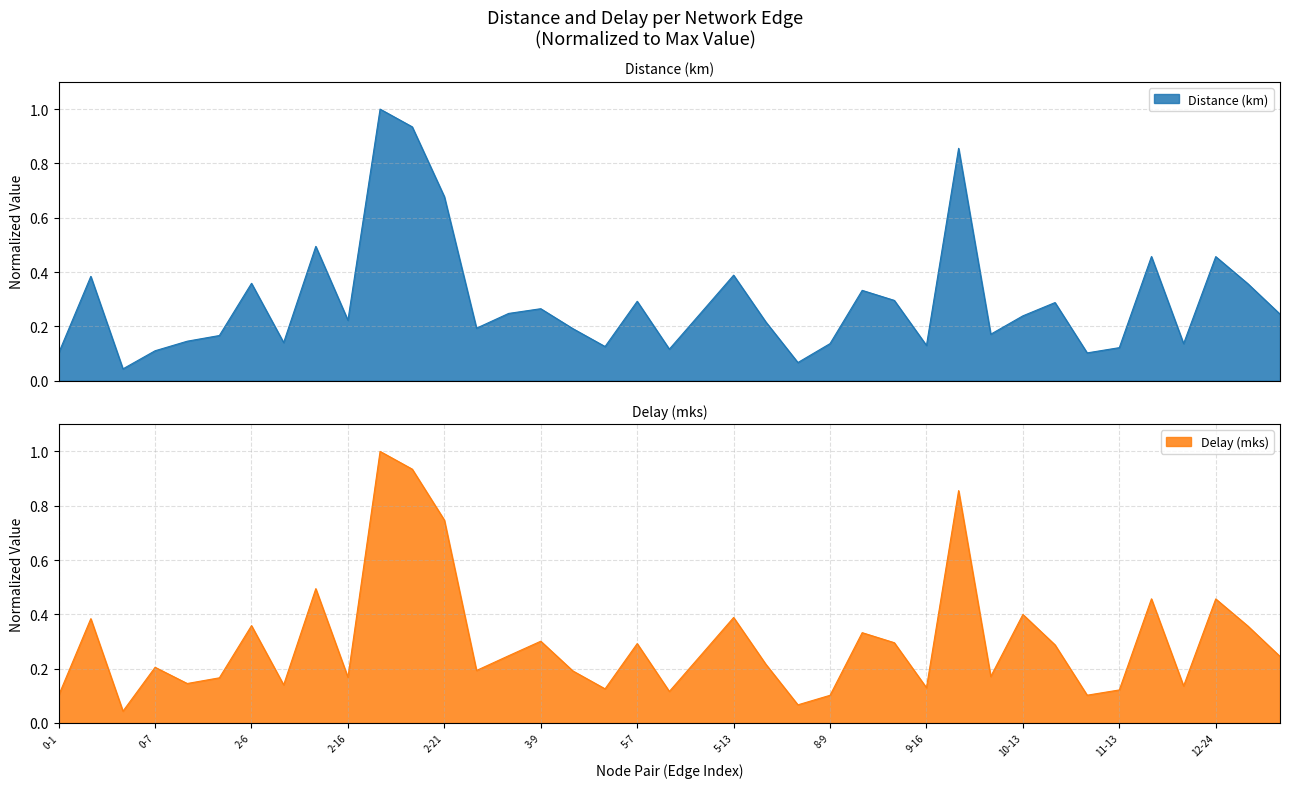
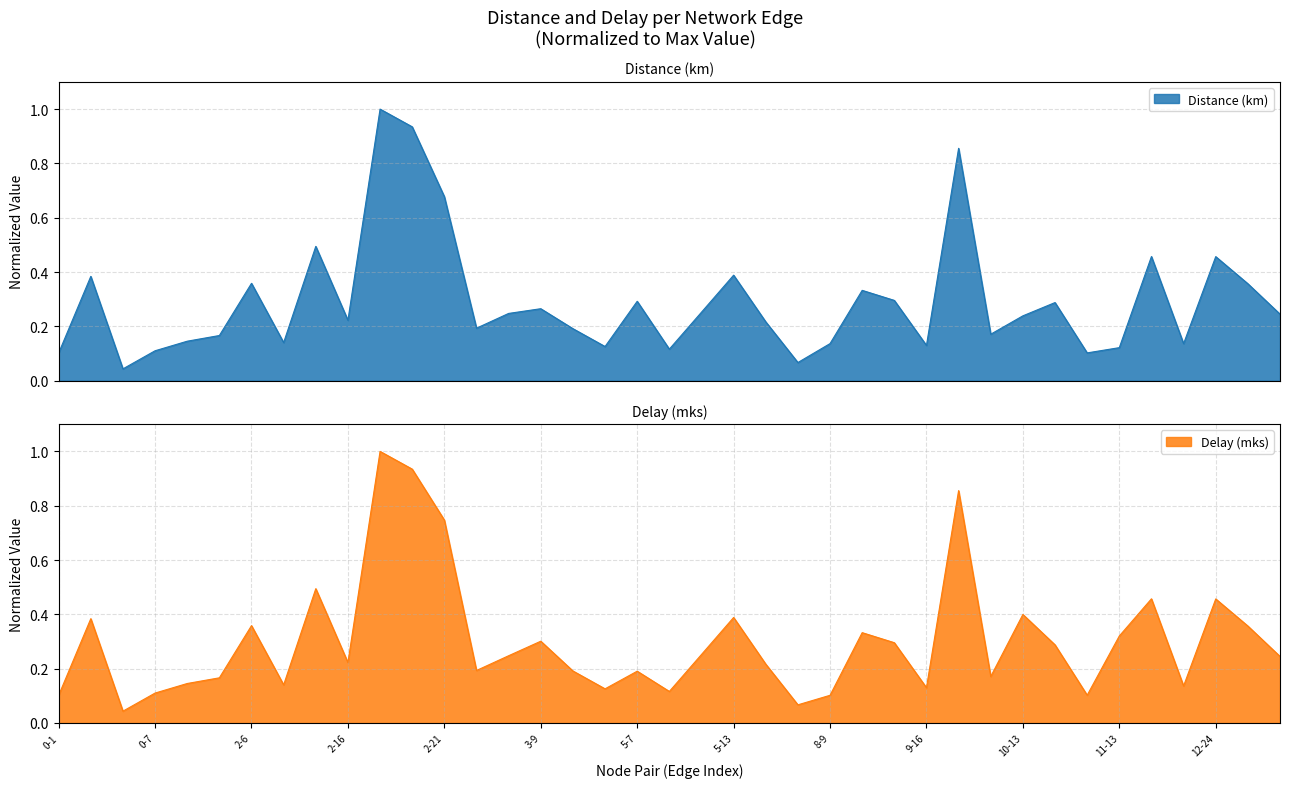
  {
    "Delay (mks)": {
      "0-1": 0.10,
-     "0-7": 0.21,
+     "0-7": 0.11,
      "2-6": 0.36,
-     "2-16": 0.17,
+     "2-16": 0.22,
      "2-21": 0.75,
      "3-9": 0.30,
-     "5-7": 0.29,
+     "5-7": 0.19,
      "5-13": 0.39,
      "8-9": 0.10,
      "9-16": 0.13,
      "10-13": 0.40,
-     "11-13": 0.12,
+     "11-13": 0.32,
      "12-24": 0.46
    }
  }
